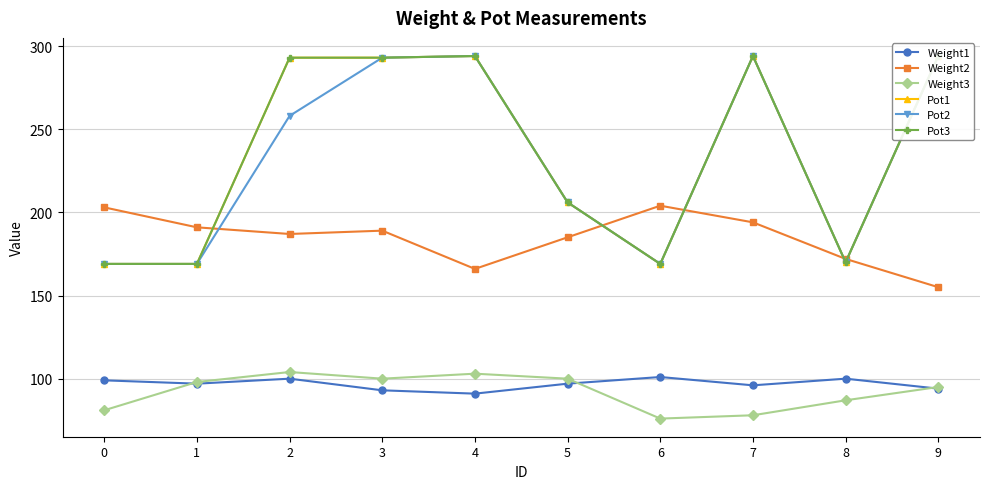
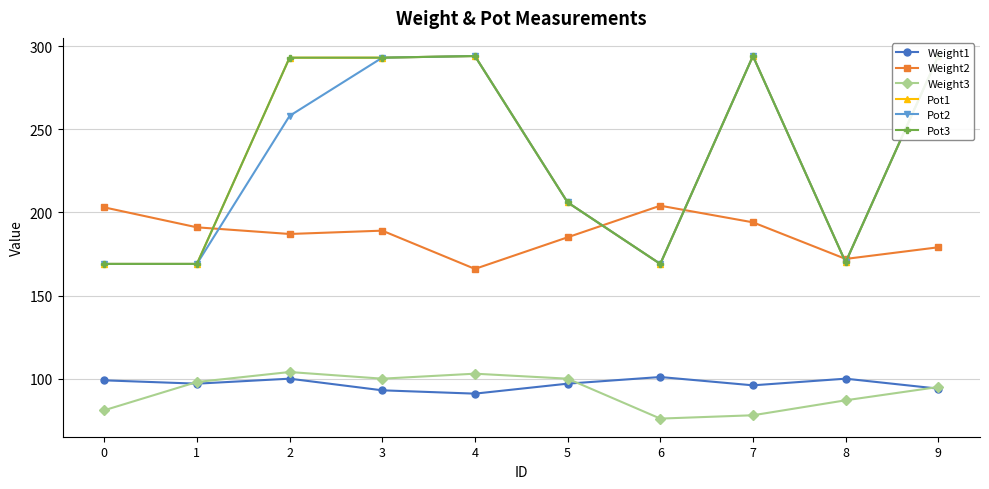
  {
    "Weight2": {
      "0": 203,
      "1": 191,
      "2": 187,
      "3": 189,
      "4": 166,
      "5": 185,
      "6": 204,
      "7": 194,
      "8": 172,
-     "9": 155
+     "9": 179
    },
    "Weight3": {
      "0": 81,
      "2": 104,
      "3": 100,
      "4": 103,
      "5": 100,
      "6": 76,
      "7": 78,
      "8": 87
    },
    "Pot3": {
      "2": 293
    }
  }
